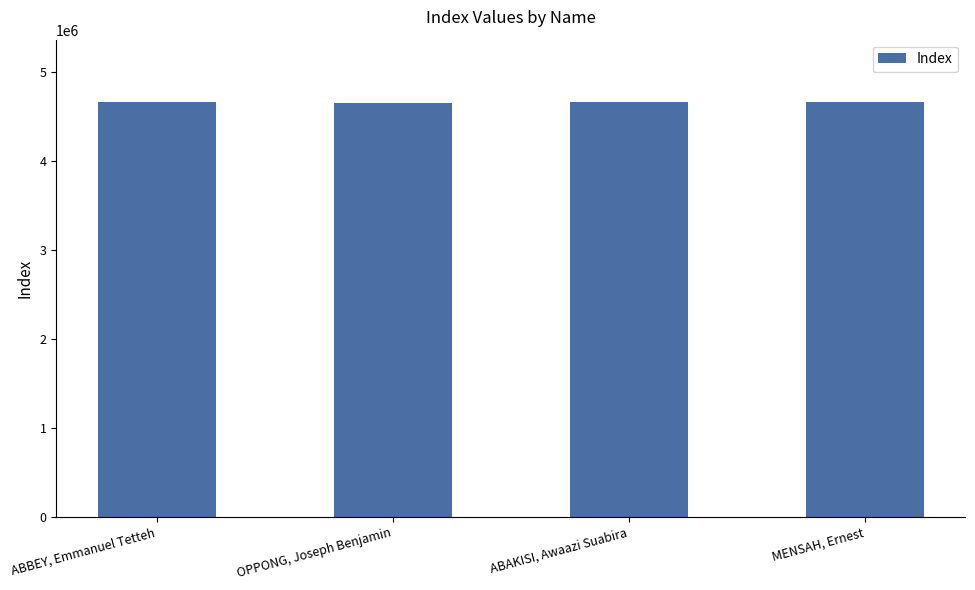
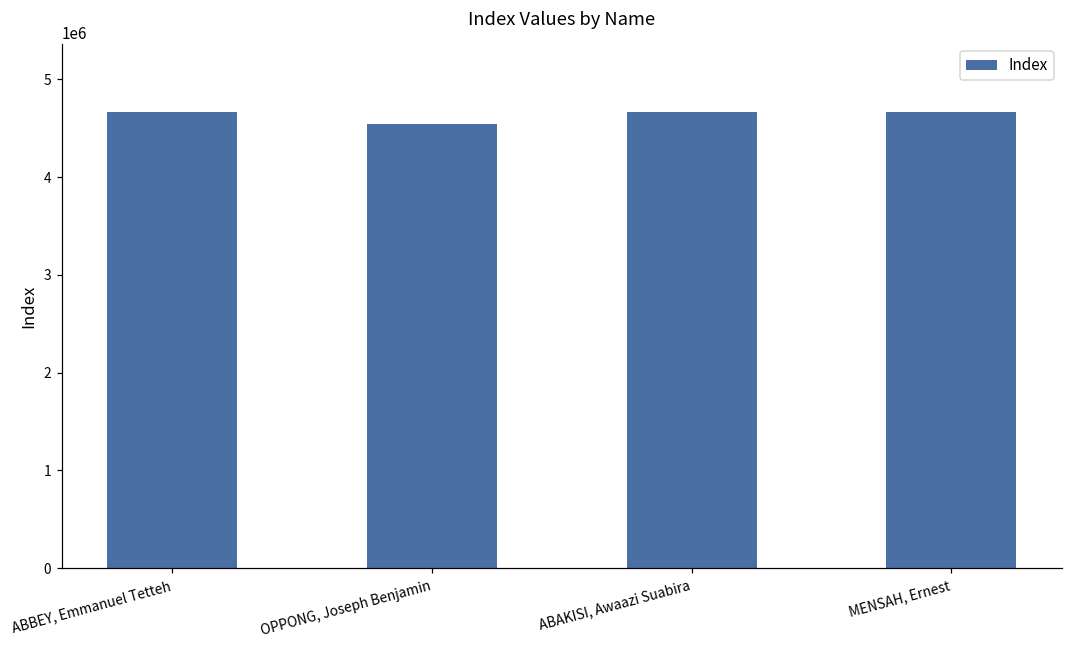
  {
    "ABBEY, Emmanuel Tetteh": 4700000,
-   "OPPONG, Joseph Benjamin": 4700000,
+   "OPPONG, Joseph Benjamin": 4500000,
    "ABAKISI, Awaazi Suabira": 4700000,
    "MENSAH, Ernest": 4700000
  }
